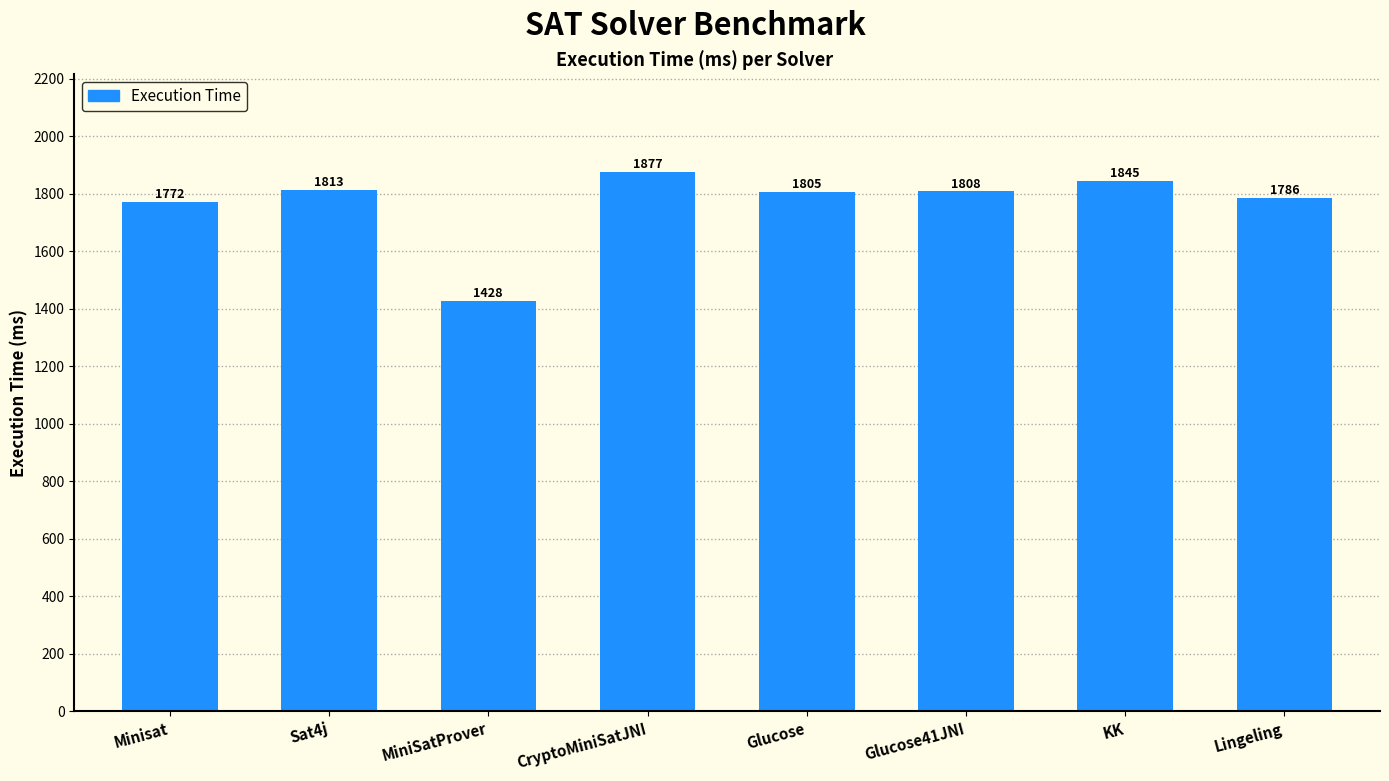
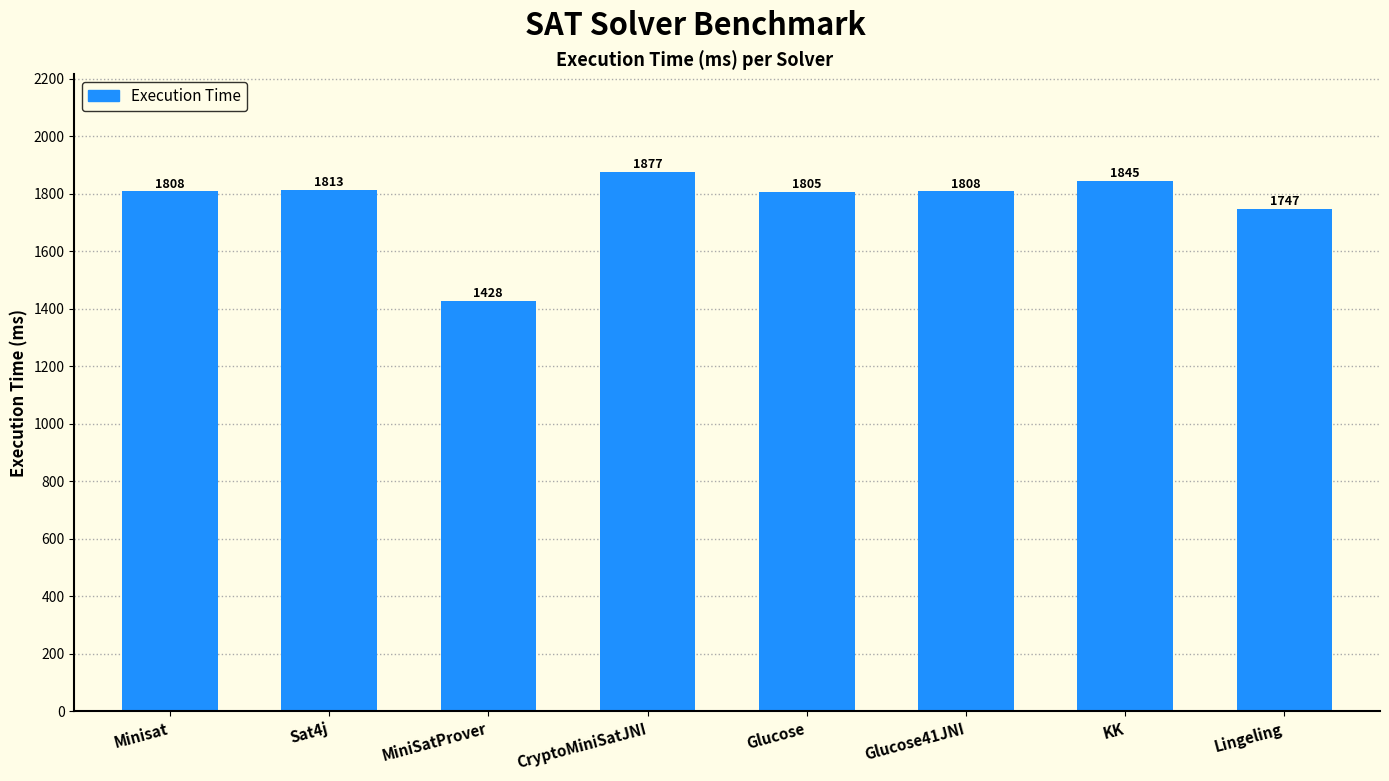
  {
-   "Minisat": 1772,
+   "Minisat": 1808,
    "Sat4j": 1813,
    "MiniSatProver": 1428,
    "CryptoMiniSatJNI": 1877,
    "Glucose": 1805,
    "Glucose41JNI": 1808,
    "KK": 1845,
-   "Lingeling": 1786
+   "Lingeling": 1747
  }
